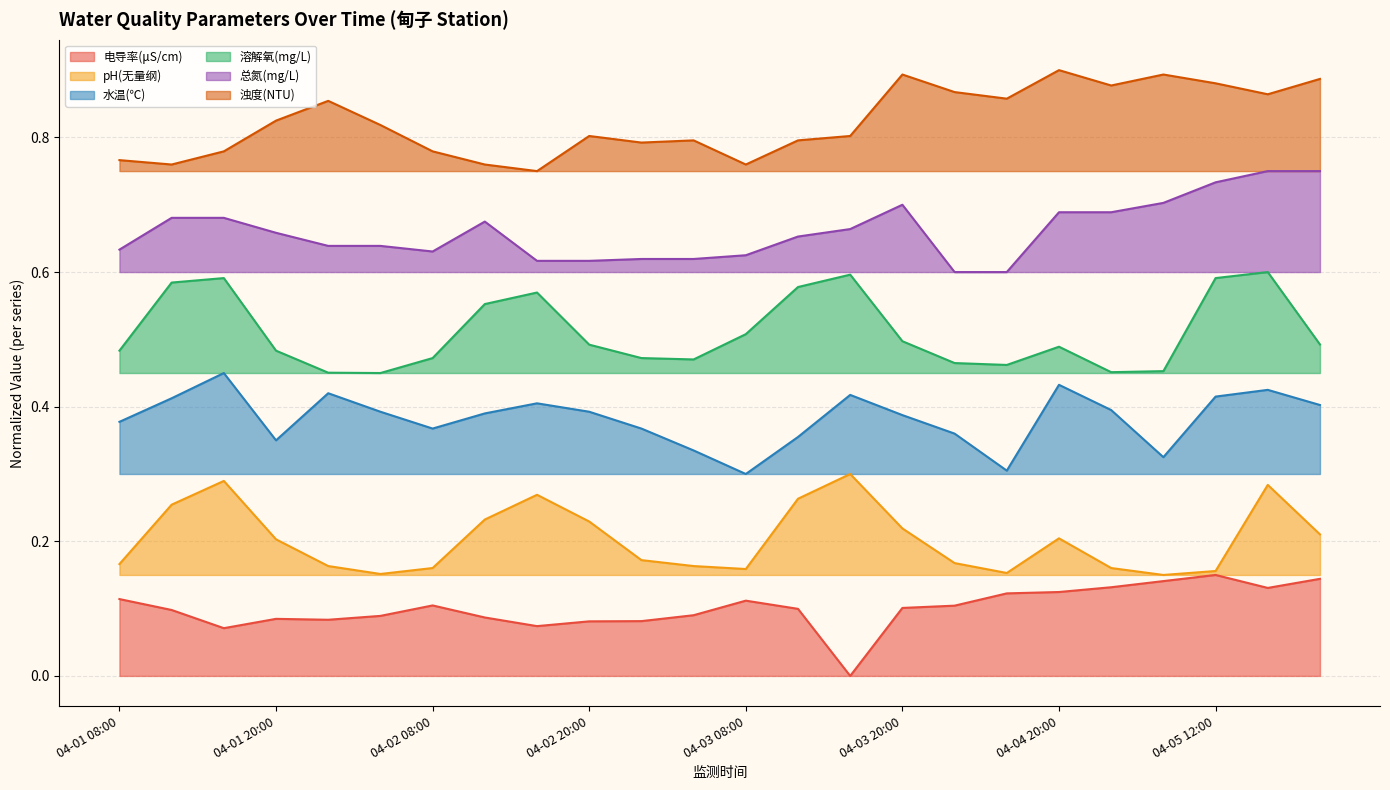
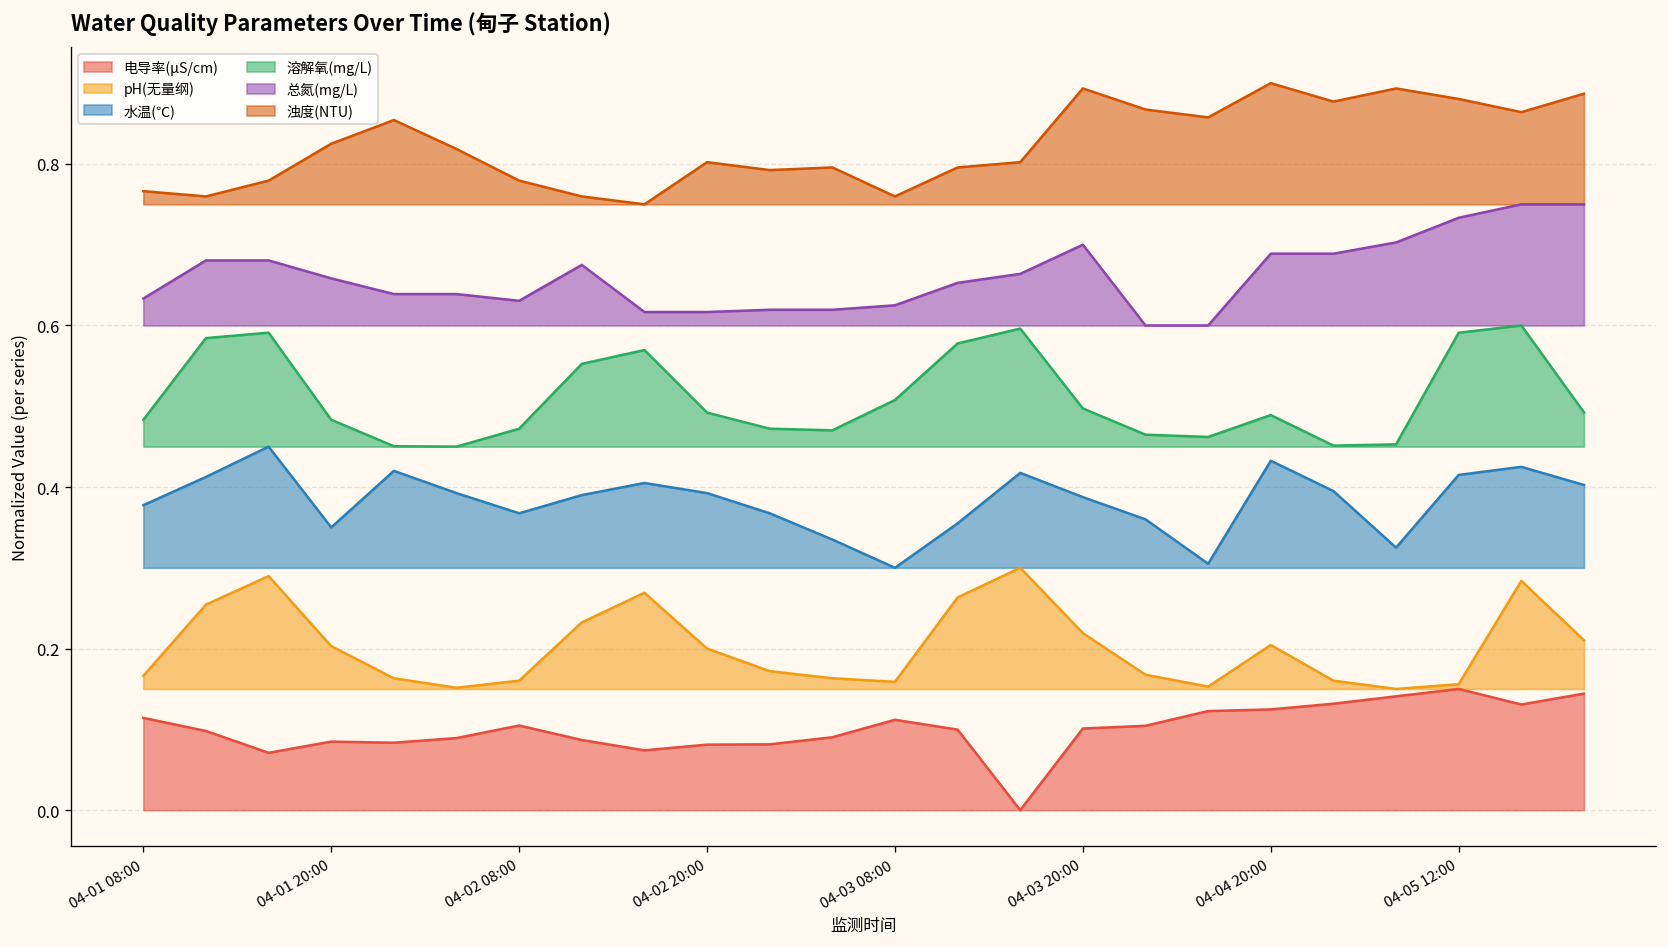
  {
    "pH(无量纲)": {
      "04-01 08:00": 0.17,
      "04-01 20:00": 0.20,
      "04-02 08:00": 0.16,
-     "04-02 20:00": 0.23,
+     "04-02 20:00": 0.20,
      "04-03 08:00": 0.16,
      "04-03 20:00": 0.22,
      "04-04 20:00": 0.20,
      "04-05 12:00": 0.16
    },
    "水温(℃)": {
      "04-01 08:00": 0.38,
      "04-01 20:00": 0.35,
      "04-02 08:00": 0.37,
      "04-02 20:00": 0.39,
      "04-03 08:00": 0.30,
      "04-03 20:00": 0.39,
      "04-04 20:00": 0.43,
      "04-05 12:00": 0.41
    },
    "溶解氧(mg/L)": {
      "04-01 08:00": 0.48,
      "04-01 20:00": 0.48,
      "04-02 08:00": 0.47,
      "04-02 20:00": 0.49,
      "04-03 08:00": 0.51,
      "04-03 20:00": 0.50,
      "04-04 20:00": 0.49,
      "04-05 12:00": 0.59
    },
    "总氮(mg/L)": {
      "04-01 08:00": 0.63,
      "04-01 20:00": 0.66,
      "04-02 08:00": 0.63,
      "04-02 20:00": 0.62,
      "04-03 08:00": 0.62,
      "04-03 20:00": 0.70,
      "04-04 20:00": 0.69,
      "04-05 12:00": 0.73
    }
  }
